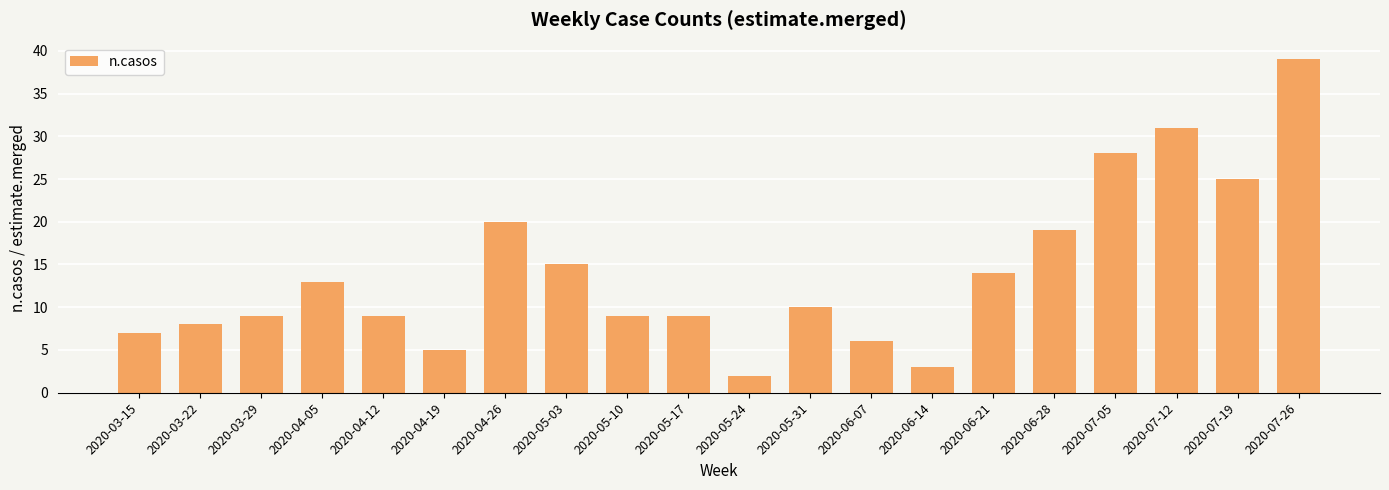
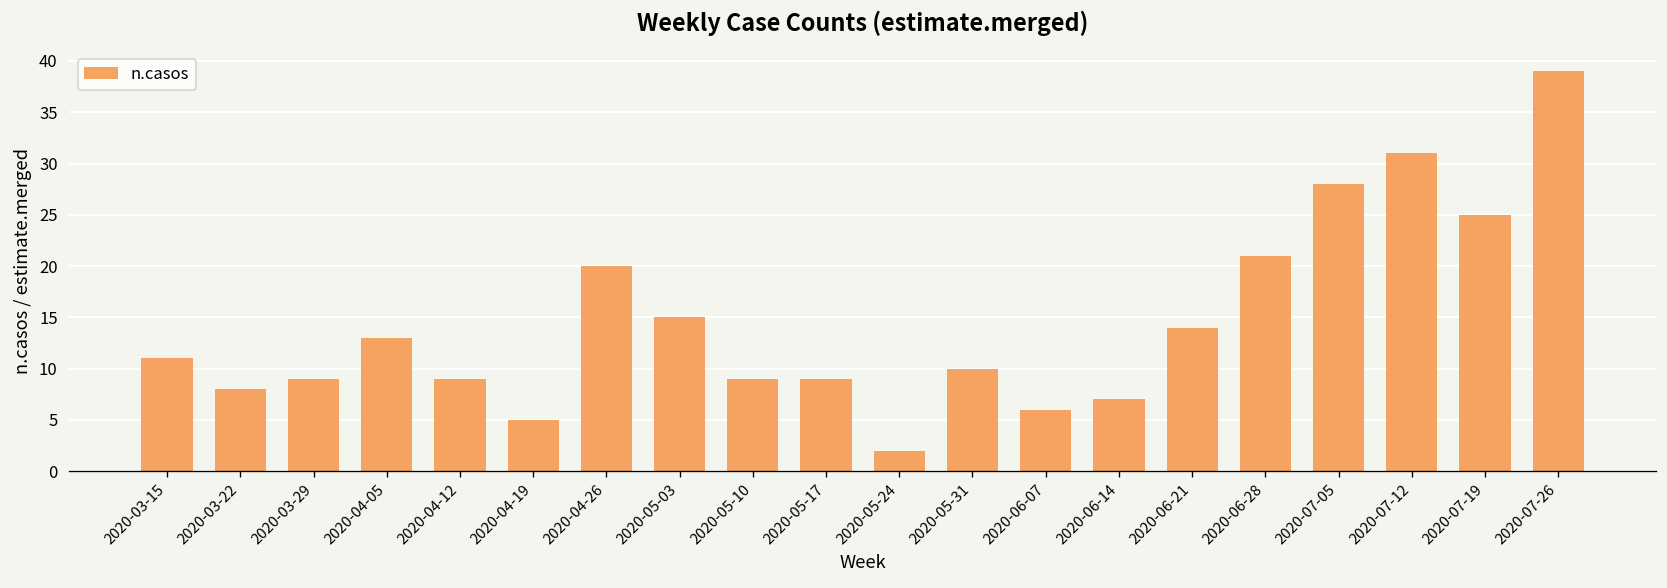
  {
-   "2020-03-15": 7,
+   "2020-03-15": 11,
    "2020-03-22": 8,
    "2020-03-29": 9,
    "2020-04-05": 13,
    "2020-04-12": 9,
    "2020-04-19": 5,
    "2020-04-26": 20,
    "2020-05-03": 15,
    "2020-05-10": 9,
    "2020-05-17": 9,
    "2020-05-24": 2,
    "2020-05-31": 10,
    "2020-06-07": 6,
-   "2020-06-14": 3,
+   "2020-06-14": 7,
    "2020-06-21": 14,
-   "2020-06-28": 19,
+   "2020-06-28": 21,
    "2020-07-05": 28,
    "2020-07-12": 31,
    "2020-07-19": 25,
    "2020-07-26": 39
  }
